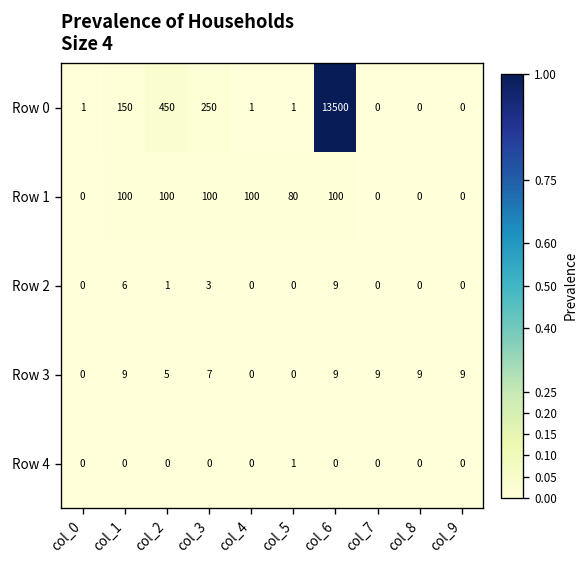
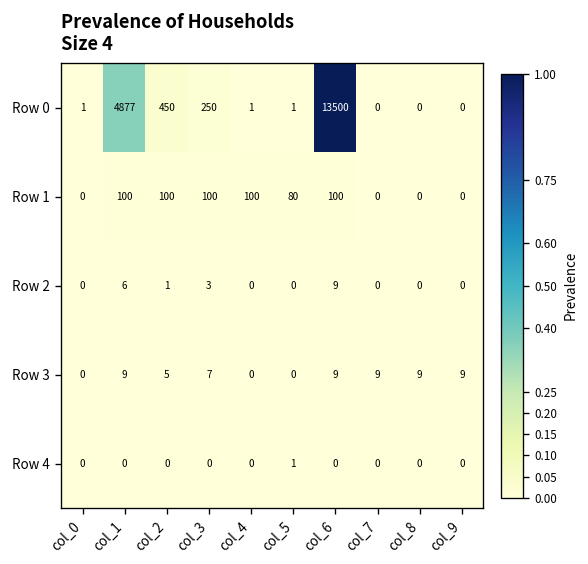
  {
    "Row 0": {
      "col_0": 1,
-     "col_1": 150,
+     "col_1": 4877,
      "col_2": 450,
      "col_3": 250,
      "col_4": 1,
      "col_5": 1,
      "col_6": 13500,
      "col_7": 0,
      "col_8": 0,
      "col_9": 0
    },
    "Row 1": {
      "col_0": 0,
      "col_1": 100,
      "col_2": 100,
      "col_3": 100,
      "col_4": 100,
      "col_5": 80,
      "col_6": 100,
      "col_7": 0,
      "col_8": 0,
      "col_9": 0
    },
    "Row 2": {
      "col_0": 0,
      "col_1": 6,
      "col_2": 1,
      "col_3": 3,
      "col_4": 0,
      "col_5": 0,
      "col_6": 9,
      "col_7": 0,
      "col_8": 0,
      "col_9": 0
    },
    "Row 3": {
      "col_0": 0,
      "col_1": 9,
      "col_2": 5,
      "col_3": 7,
      "col_4": 0,
      "col_5": 0,
      "col_6": 9,
      "col_7": 9,
      "col_8": 9,
      "col_9": 9
    },
    "Row 4": {
      "col_0": 0,
      "col_1": 0,
      "col_2": 0,
      "col_3": 0,
      "col_4": 0,
      "col_5": 1,
      "col_6": 0,
      "col_7": 0,
      "col_8": 0,
      "col_9": 0
    }
  }
